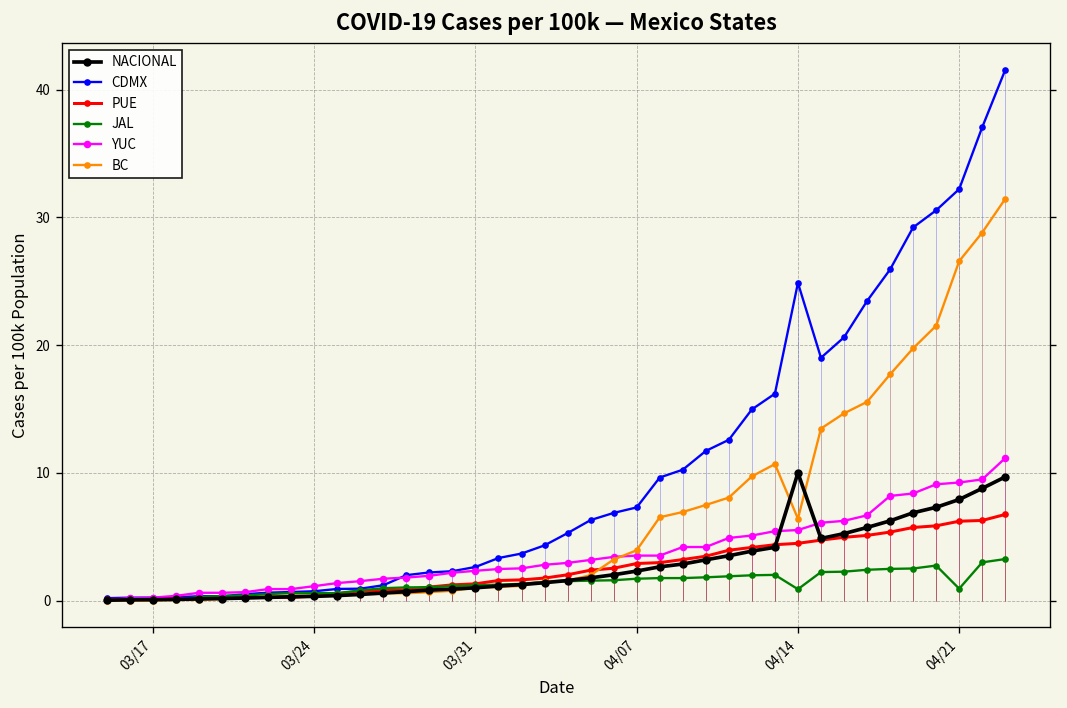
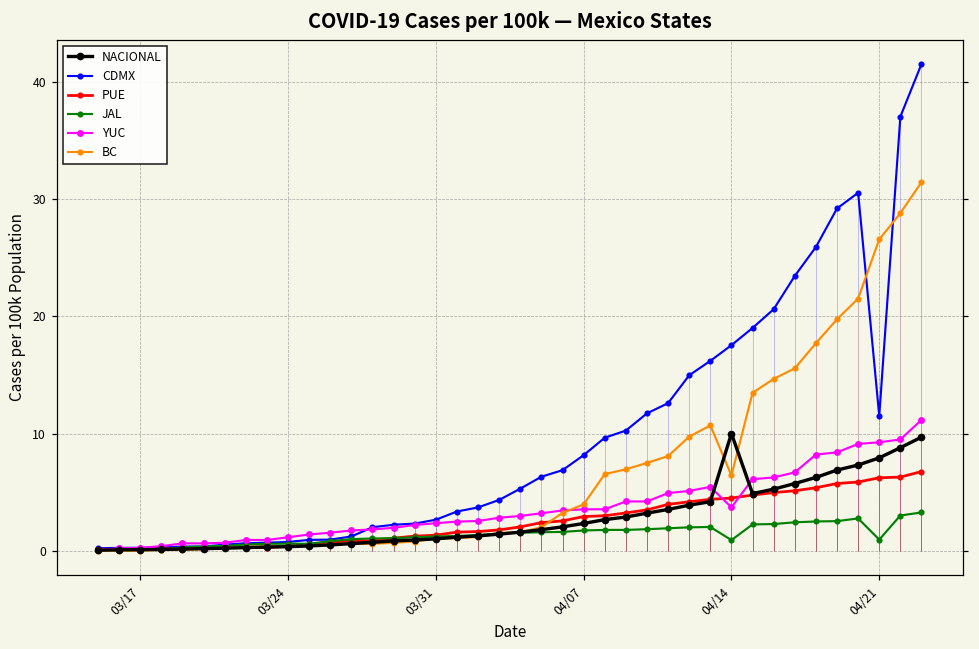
  {
    "NACIONAL": {
      "04/07": 2.3,
      "04/14": 10.0,
      "04/21": 7.9
    },
    "CDMX": {
      "03/31": 2.6,
-     "04/07": 7.3,
-     "04/14": 24.9,
-     "04/21": 32.2
+     "04/07": 8.2,
+     "04/14": 17.5,
+     "04/21": 11.5
    },
    "PUE": {
      "04/07": 2.9,
      "04/14": 4.5,
      "04/21": 6.2
    },
    "JAL": {
      "04/07": 1.7,
      "04/14": 0.9,
      "04/21": 0.9
    },
    "YUC": {
      "03/24": 1.1,
      "03/31": 2.3,
      "04/07": 3.5,
-     "04/14": 5.5,
+     "04/14": 3.7,
      "04/21": 9.3
    },
    "BC": {
      "04/07": 4.0,
      "04/14": 6.4,
      "04/21": 26.6
    }
  }
